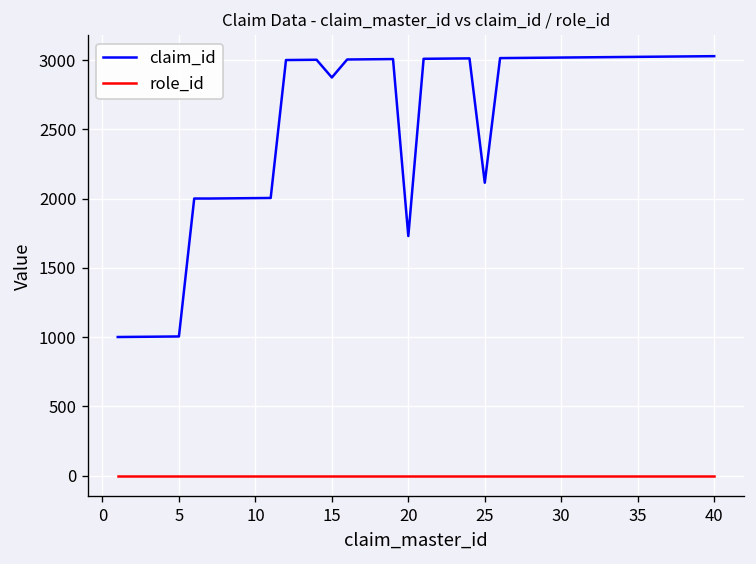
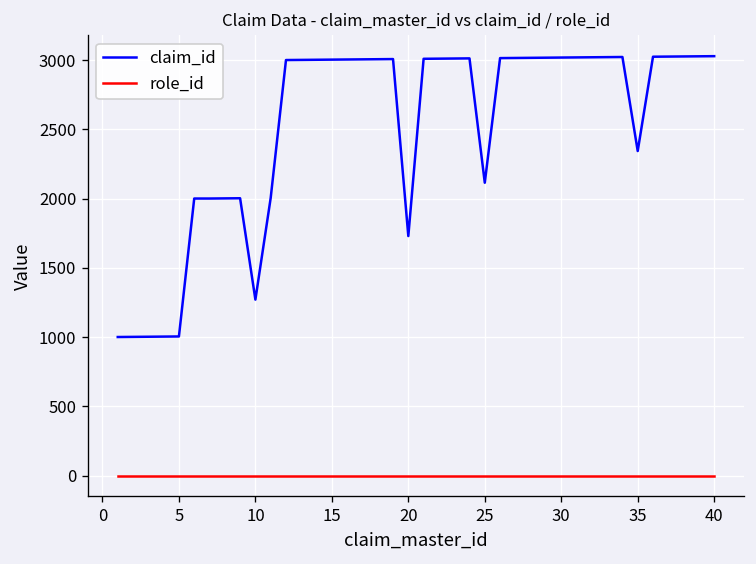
  {
    "claim_id": {
      "5": 1010,
-     "10": 2000,
-     "15": 2880,
+     "10": 1270,
+     "15": 3000,
      "20": 1730,
      "25": 2120,
      "30": 3020,
-     "35": 3020,
+     "35": 2340,
      "40": 3030
    },
    "role_id": {
      "5": 0,
      "10": 0,
      "15": 0,
      "20": 0,
      "25": 0,
      "30": 0,
      "35": 0,
      "40": 0
    }
  }
